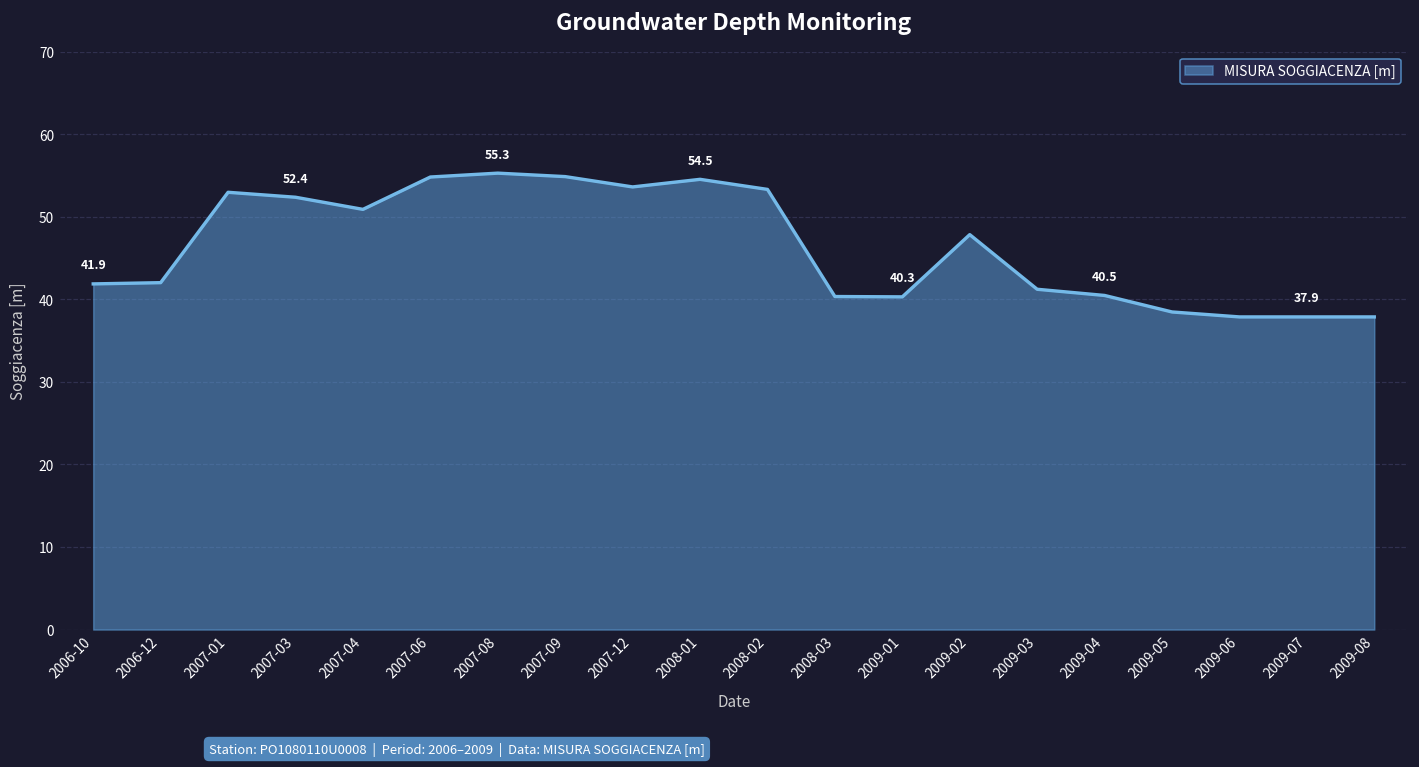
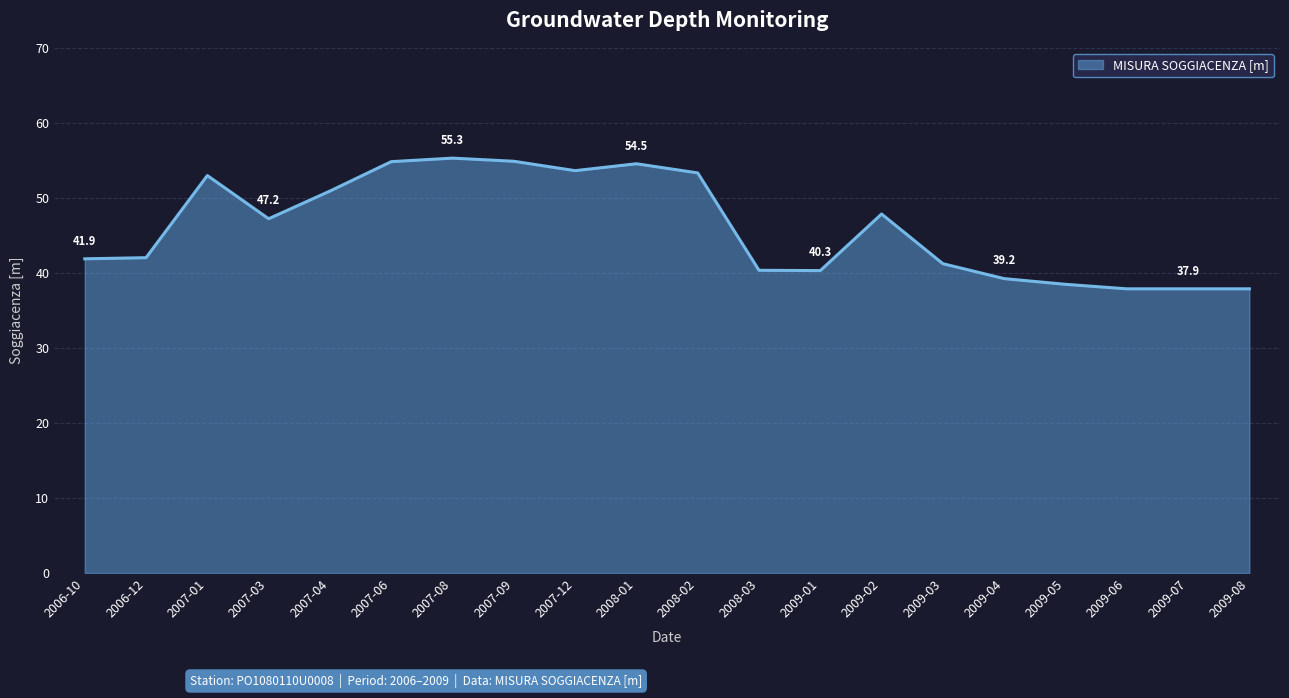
  {
    "2006-10": 41.9,
-   "2007-03": 52.4,
+   "2007-03": 47.2,
    "2007-08": 55.3,
    "2008-01": 54.5,
    "2009-01": 40.3,
-   "2009-04": 40.5,
+   "2009-04": 39.2,
    "2009-07": 37.9
  }
